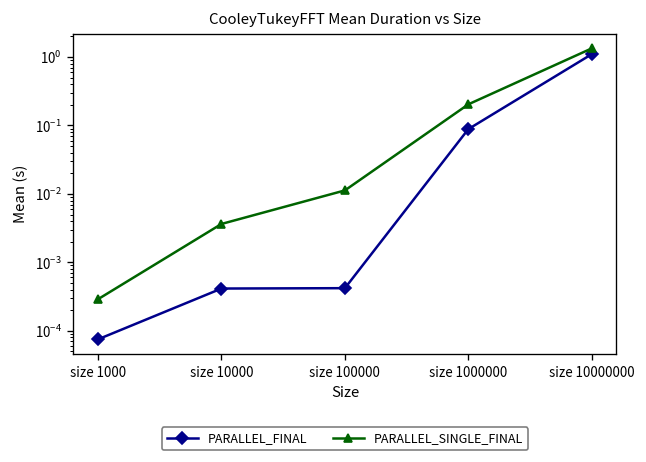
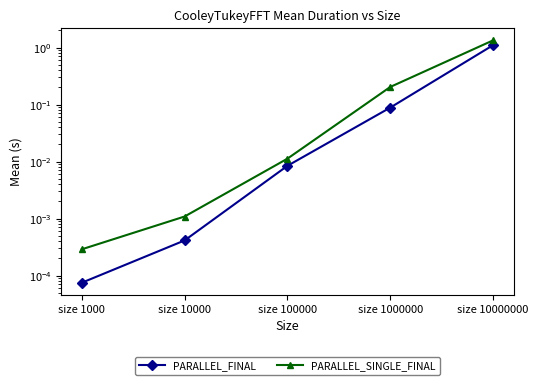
  {
    "PARALLEL_FINAL": {
      "size 1000": 0.00007,
      "size 10000": 0.0004,
-     "size 100000": 0.0004,
+     "size 100000": 0.008,
      "size 1000000": 0.09,
      "size 10000000": 1.1
    },
    "PARALLEL_SINGLE_FINAL": {
      "size 1000": 0.0003,
-     "size 10000": 0.004,
+     "size 10000": 0.0011,
      "size 100000": 0.011,
      "size 1000000": 0.20,
      "size 10000000": 1.3
    }
  }
